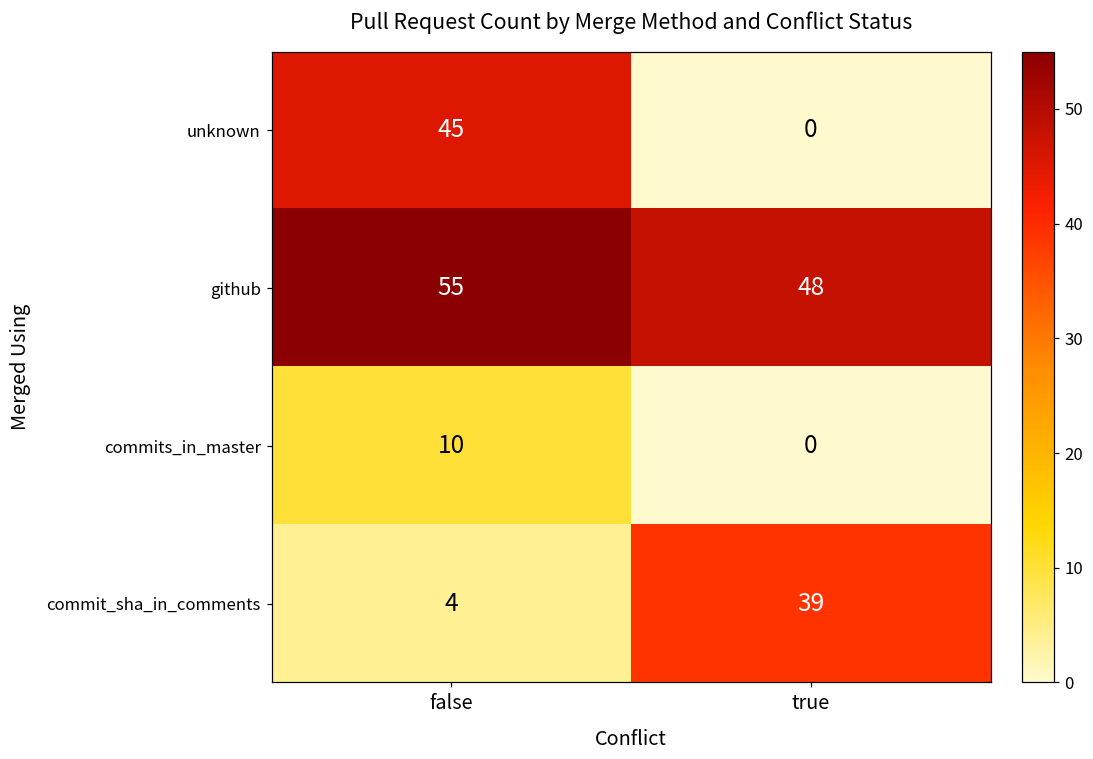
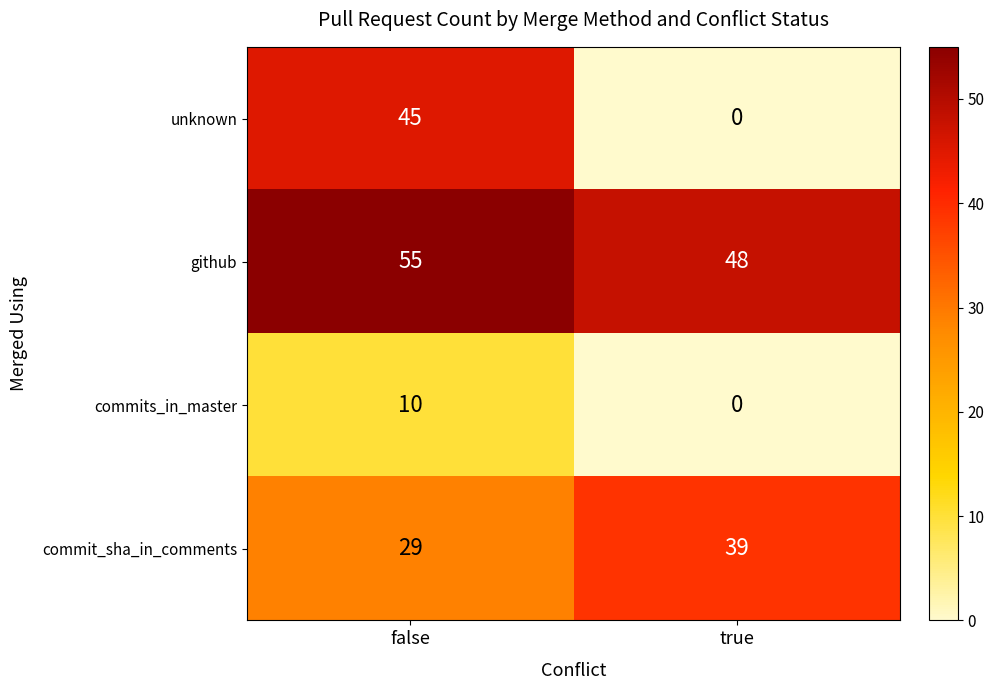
  {
    "unknown": {
      "false": 45,
      "true": 0
    },
    "github": {
      "false": 55,
      "true": 48
    },
    "commits_in_master": {
      "false": 10,
      "true": 0
    },
    "commit_sha_in_comments": {
-     "false": 4,
+     "false": 29,
      "true": 39
    }
  }
